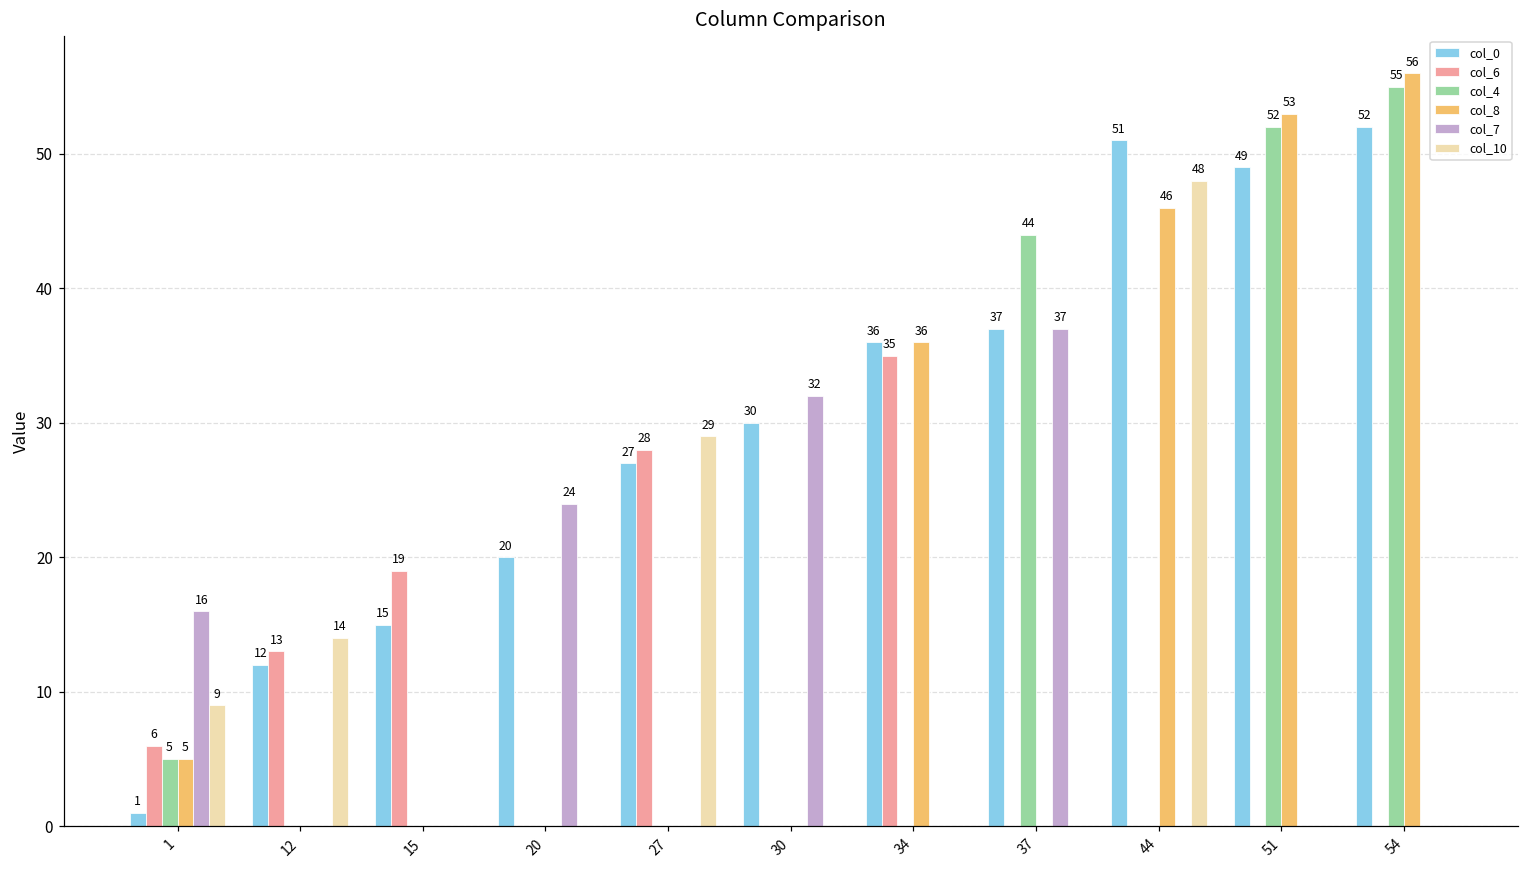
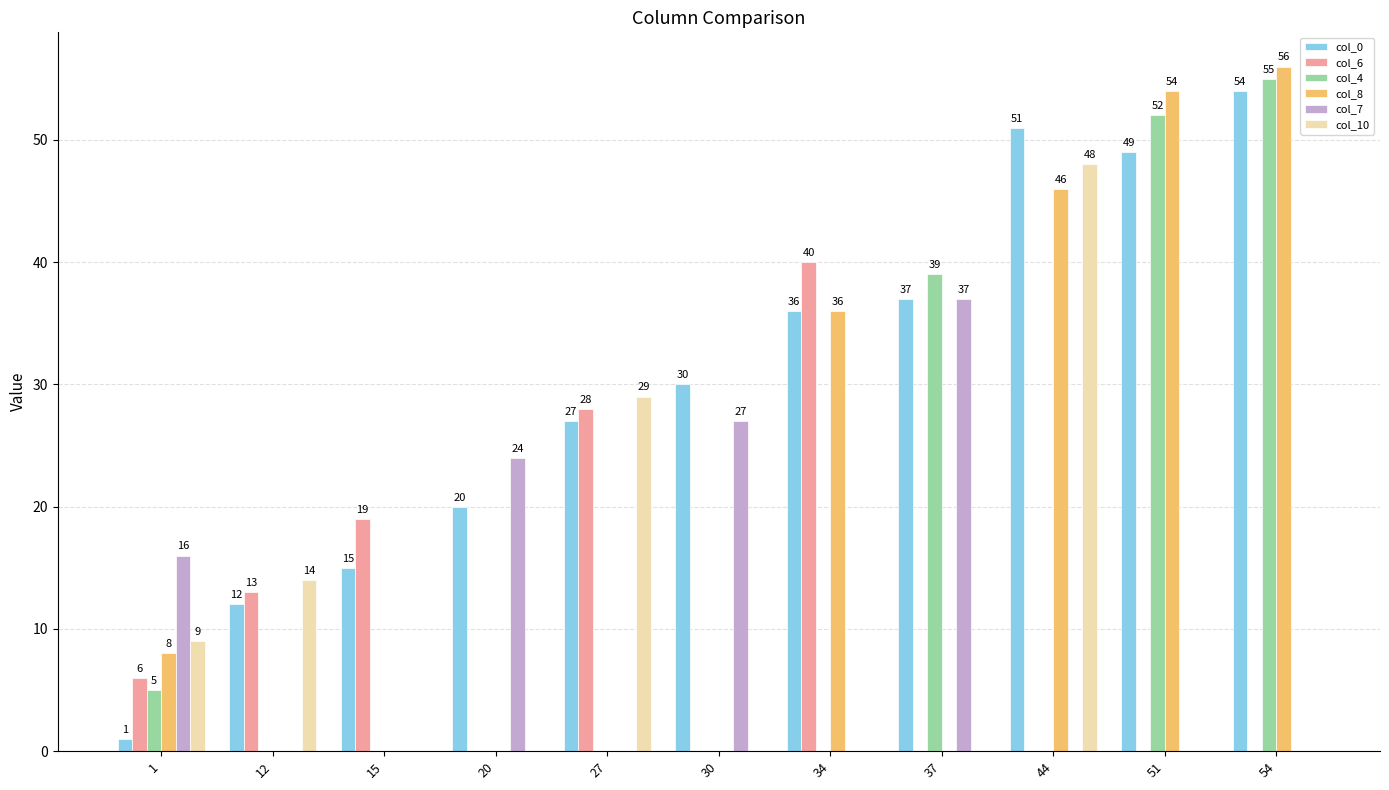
  {
    "col_0": {
      "1": 1,
      "12": 12,
      "15": 15,
      "20": 20,
      "27": 27,
      "30": 30,
      "34": 36,
      "37": 37,
      "44": 51,
      "51": 49,
-     "54": 52
+     "54": 54
    },
    "col_6": {
      "1": 6,
      "12": 13,
      "15": 19,
      "27": 28,
-     "34": 35
+     "34": 40
    },
    "col_4": {
      "1": 5,
-     "37": 44,
+     "37": 39,
      "51": 52,
      "54": 55
    },
    "col_8": {
-     "1": 5,
+     "1": 8,
      "34": 36,
      "44": 46,
-     "51": 53,
+     "51": 54,
      "54": 56
    },
    "col_7": {
      "1": 16,
      "20": 24,
-     "30": 32,
+     "30": 27,
      "37": 37
    },
    "col_10": {
      "1": 9,
      "12": 14,
      "27": 29,
      "44": 48
    }
  }
